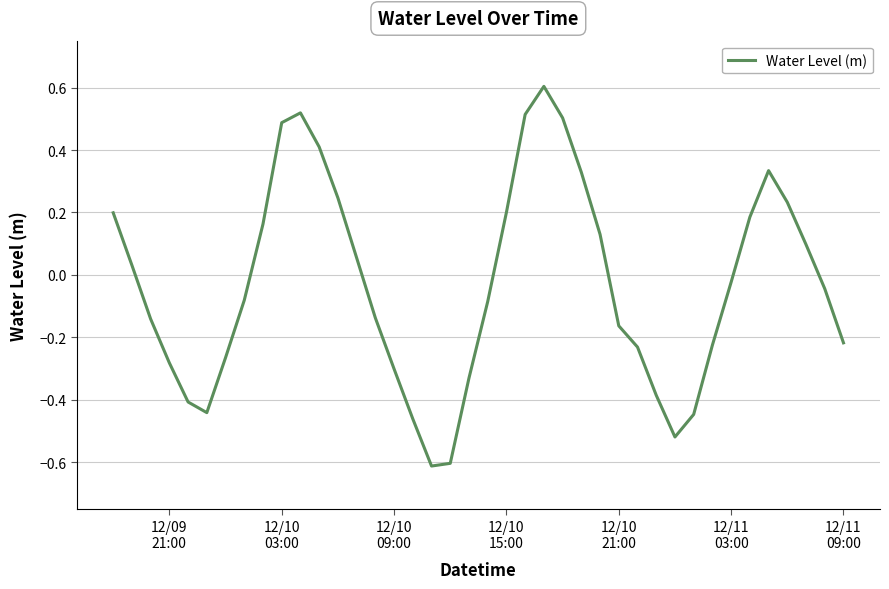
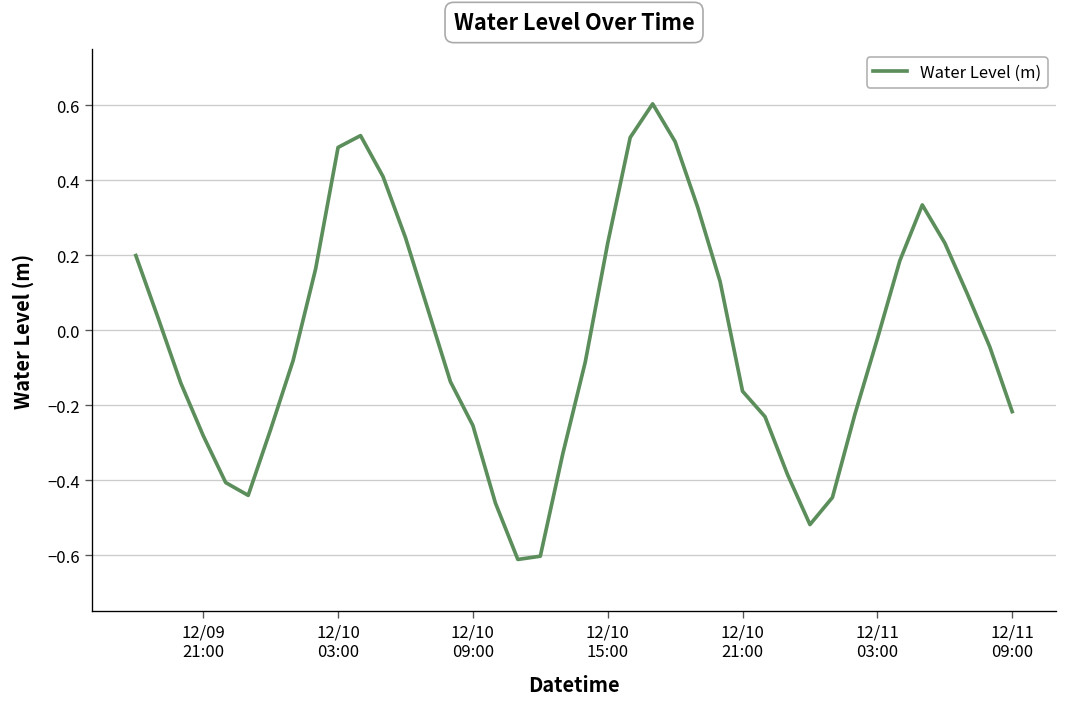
  {
    "12/09 21:00": -0.28,
    "12/10 03:00": 0.49,
-   "12/10 09:00": -0.30,
-   "12/10 15:00": 0.20,
+   "12/10 09:00": -0.25,
+   "12/10 15:00": 0.23,
    "12/10 21:00": -0.16,
    "12/11 03:00": -0.02,
    "12/11 09:00": -0.22
  }
